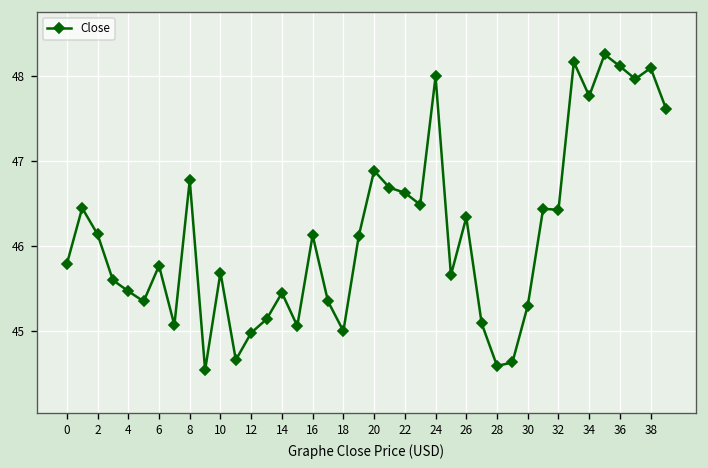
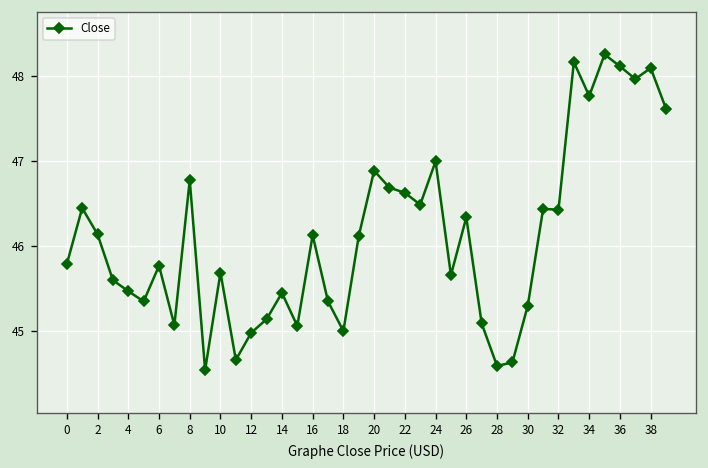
  {
    "0": 45.8,
    "2": 46.1,
    "4": 45.5,
    "6": 45.8,
    "8": 46.8,
    "10": 45.7,
    "12": 45,
    "14": 45.5,
    "16": 46.1,
    "18": 45,
    "20": 46.9,
    "22": 46.6,
-   "24": 48,
+   "24": 47,
    "26": 46.3,
    "28": 44.6,
    "30": 45.3,
    "32": 46.4,
    "34": 47.8,
    "36": 48.1,
    "38": 48.1
  }
